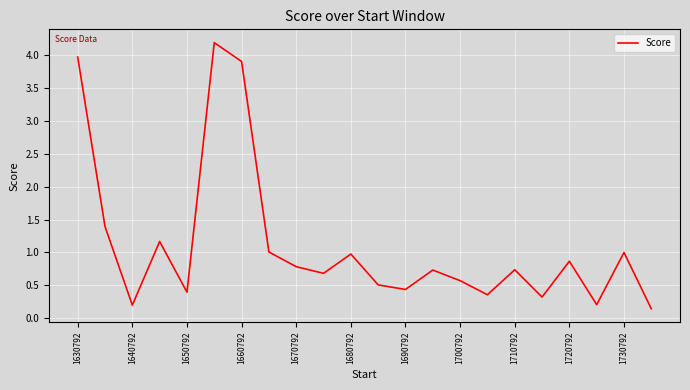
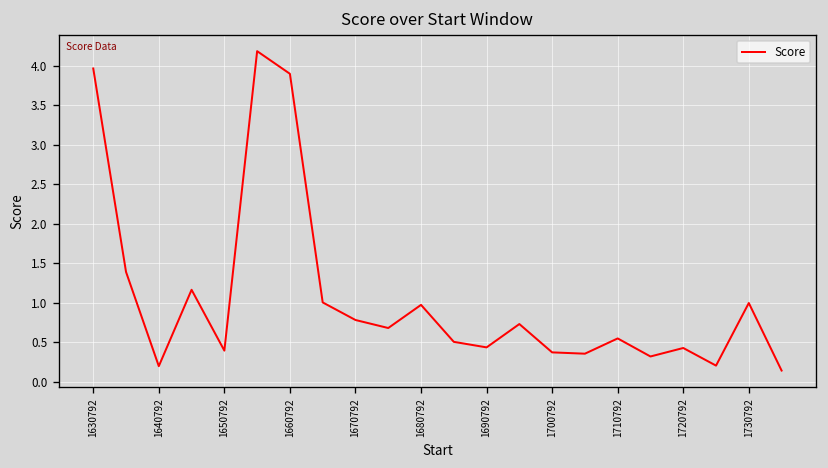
  {
    "1630792": 4.0,
    "1640792": 0.2,
    "1650792": 0.4,
    "1660792": 3.9,
    "1670792": 0.8,
    "1680792": 1.0,
    "1690792": 0.4,
-   "1700792": 0.6,
-   "1710792": 0.7,
-   "1720792": 0.9,
+   "1700792": 0.4,
+   "1710792": 0.6,
+   "1720792": 0.4,
    "1730792": 1.0
  }
